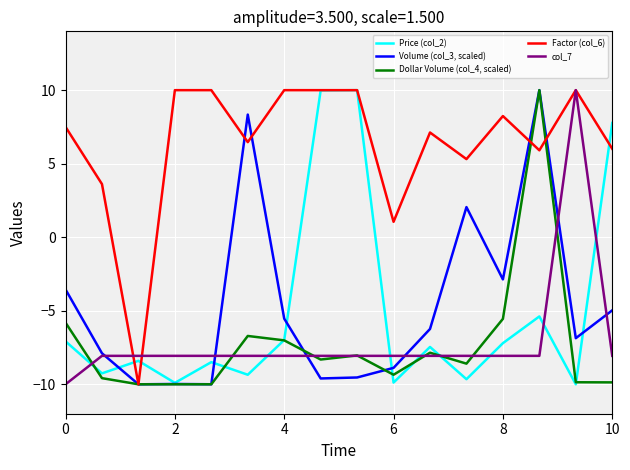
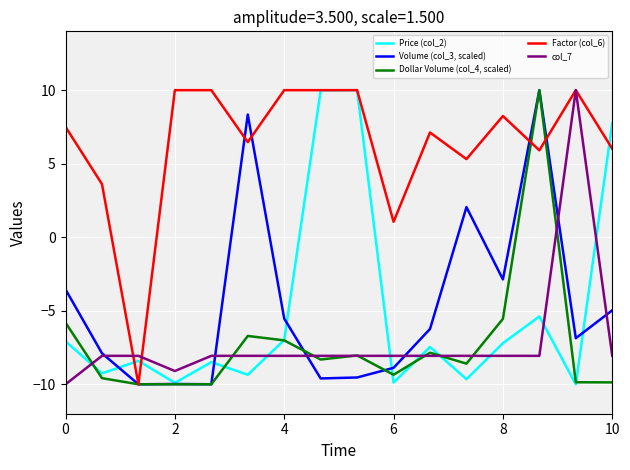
  {
    "Price (col_2)": {
      "0": -7.1,
      "6": -9.9,
      "8": -7.2,
      "10": 7.8
    },
    "Volume (col_3, scaled)": {
      "0": -3.5,
      "4": -5.5,
      "6": -8.9,
      "8": -2.9,
      "10": -5.0
    },
    "Dollar Volume (col_4, scaled)": {
      "0": -5.8,
      "6": -9.3,
      "8": -5.6,
      "10": -9.9
    },
    "Factor (col_6)": {
      "0": 7.5,
      "2": 10.0,
      "4": 10.0,
      "6": 1.0,
      "8": 8.2,
      "10": 6.0
    },
    "col_7": {
      "0": -10.0,
-     "2": -8.1,
+     "2": -9.1,
      "4": -8.1,
      "6": -8.1,
      "8": -8.1,
      "10": -8.1
    }
  }
